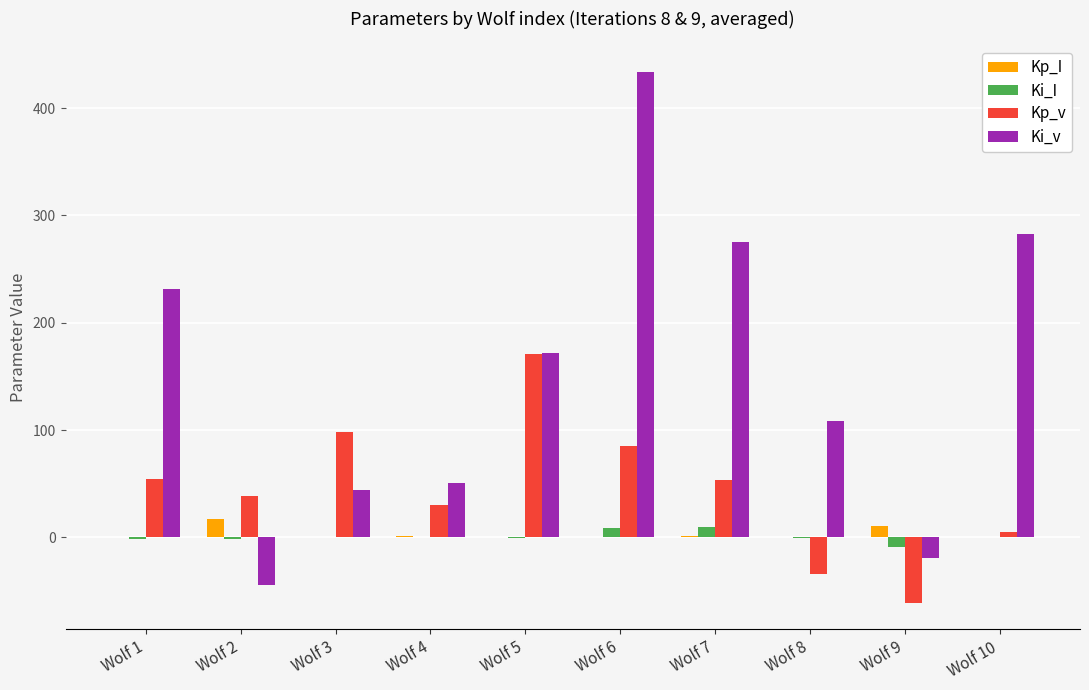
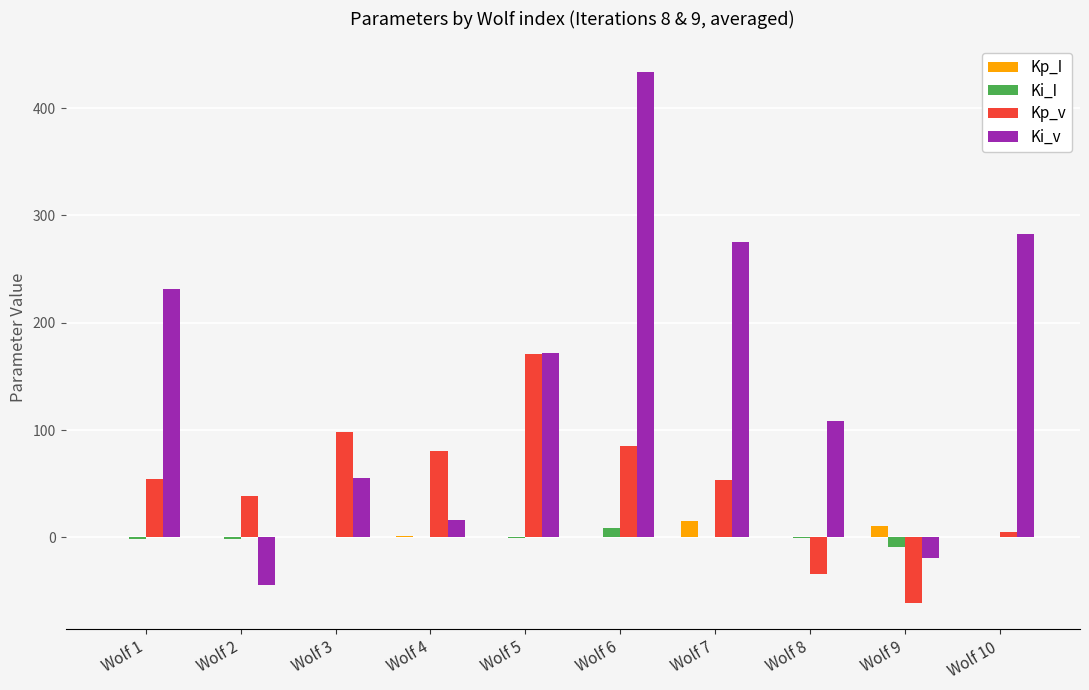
  {
    "Kp_I": {
-     "Wolf 2": 18,
-     "Wolf 7": 1,
+     "Wolf 2": 0,
+     "Wolf 7": 15,
      "Wolf 9": 11
    },
    "Ki_I": {
      "Wolf 6": 9,
-     "Wolf 7": 10,
+     "Wolf 7": 0,
      "Wolf 9": -9
    },
    "Kp_v": {
      "Wolf 1": 55,
      "Wolf 2": 38,
      "Wolf 3": 98,
-     "Wolf 4": 30,
+     "Wolf 4": 81,
      "Wolf 5": 171,
      "Wolf 6": 85,
      "Wolf 7": 54,
      "Wolf 8": -35,
      "Wolf 9": -61,
      "Wolf 10": 5
    },
    "Ki_v": {
      "Wolf 1": 232,
      "Wolf 2": -45,
-     "Wolf 3": 44,
-     "Wolf 4": 51,
+     "Wolf 3": 55,
+     "Wolf 4": 17,
      "Wolf 5": 172,
      "Wolf 6": 434,
      "Wolf 7": 276,
      "Wolf 8": 108,
      "Wolf 9": -19,
      "Wolf 10": 283
    }
  }
